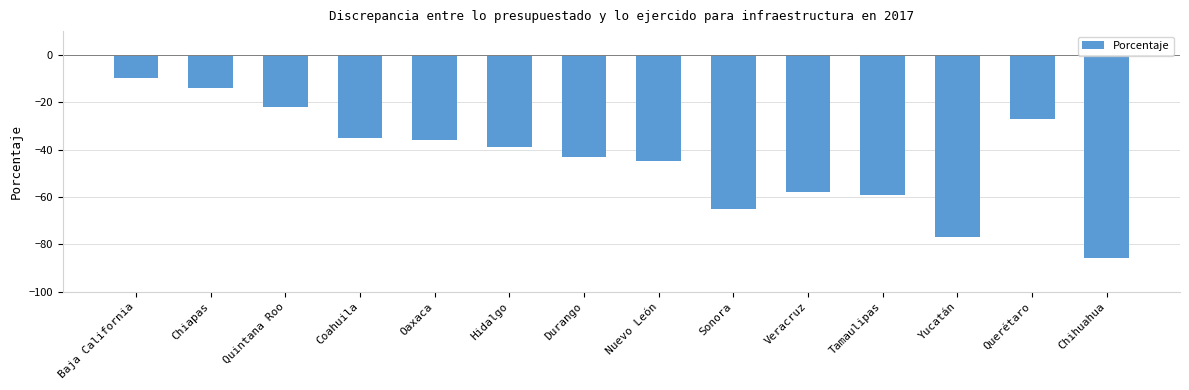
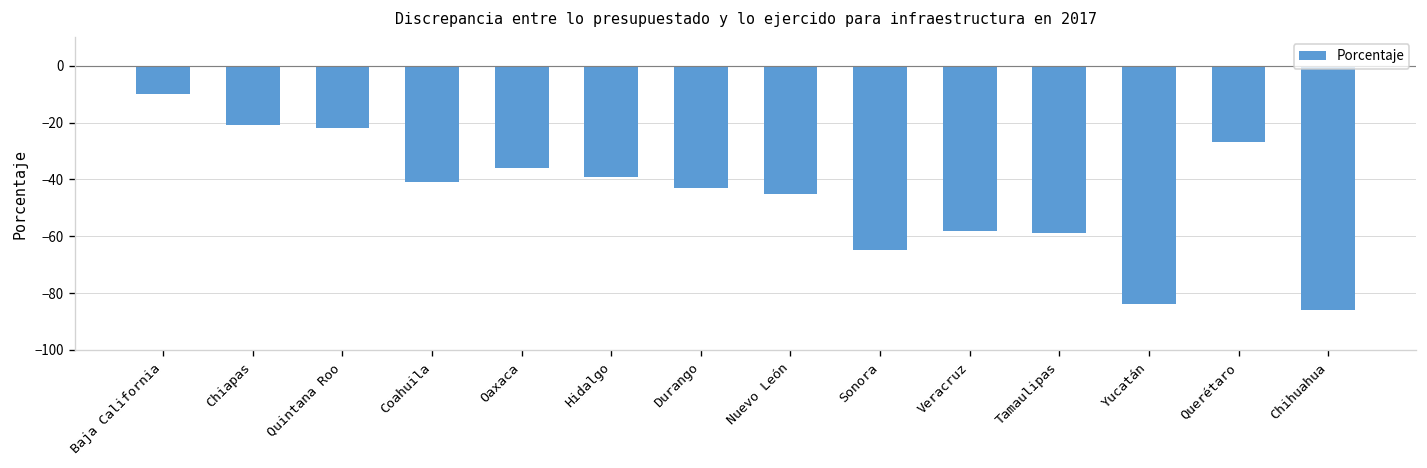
  {
    "Baja California": -10,
-   "Chiapas": -14,
+   "Chiapas": -21,
    "Quintana Roo": -22,
-   "Coahuila": -35,
+   "Coahuila": -41,
    "Oaxaca": -36,
    "Hidalgo": -39,
    "Durango": -43,
    "Nuevo León": -45,
    "Sonora": -65,
    "Veracruz": -58,
    "Tamaulipas": -59,
-   "Yucatán": -77,
+   "Yucatán": -84,
    "Querétaro": -27,
    "Chihuahua": -86
  }
